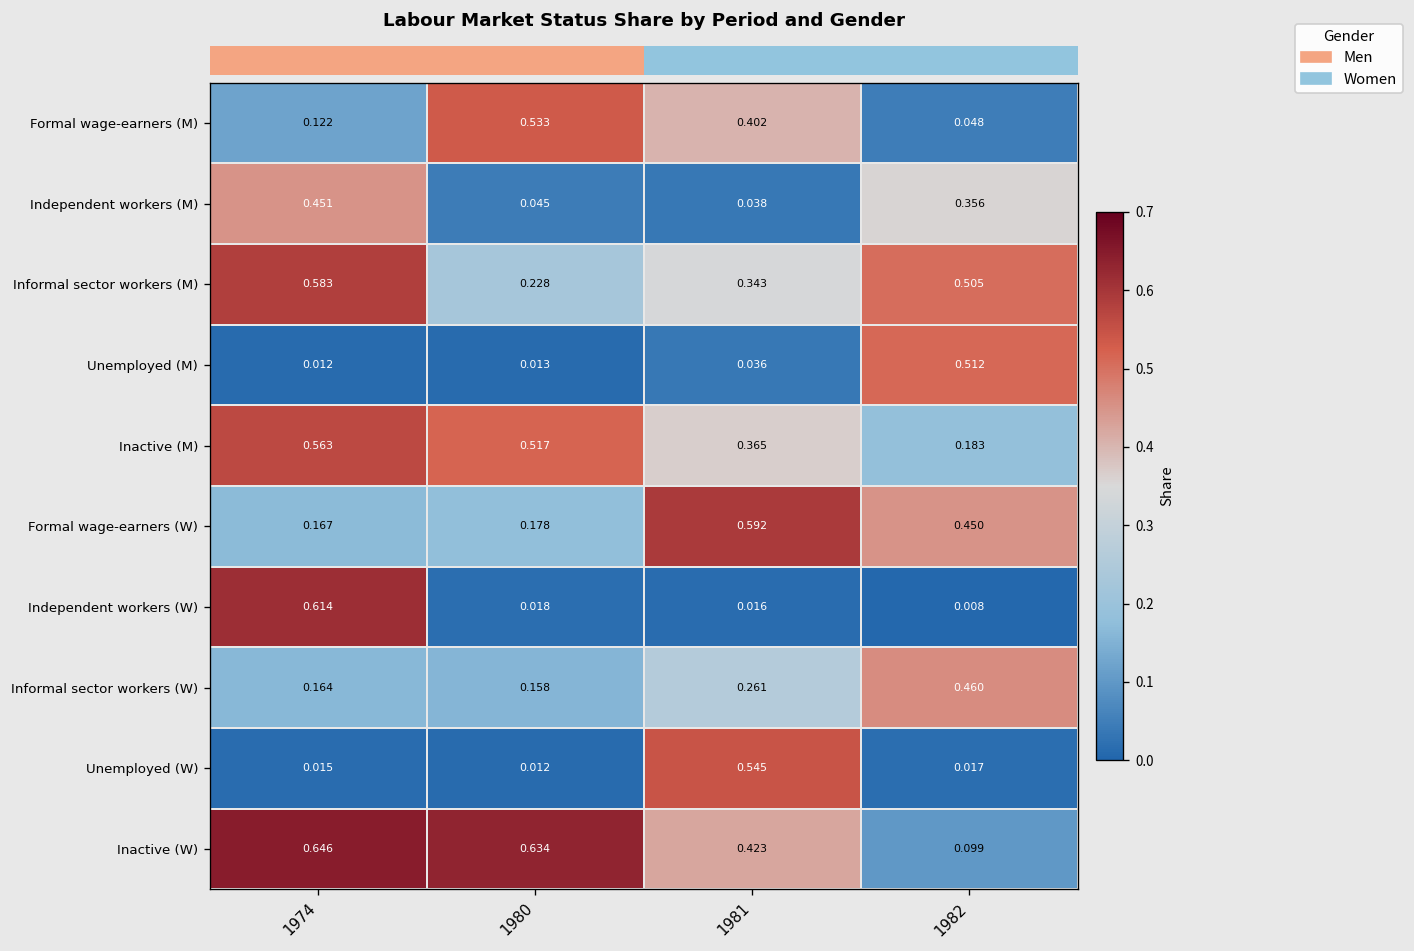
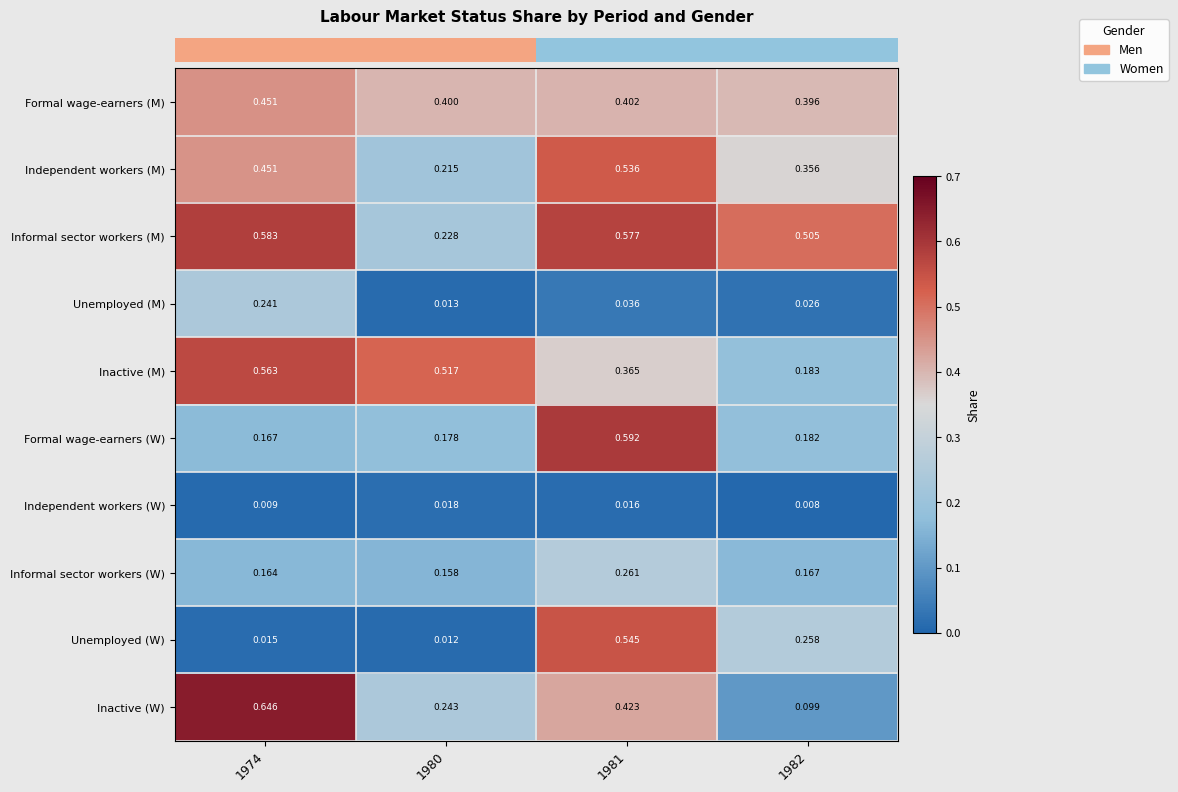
  {
    "Formal wage-earners (M)": {
-     "1974": 0.122,
-     "1980": 0.533,
+     "1974": 0.451,
+     "1980": 0.400,
      "1981": 0.402,
-     "1982": 0.048
+     "1982": 0.396
    },
    "Independent workers (M)": {
      "1974": 0.451,
-     "1980": 0.045,
-     "1981": 0.038,
+     "1980": 0.215,
+     "1981": 0.536,
      "1982": 0.356
    },
    "Informal sector workers (M)": {
      "1974": 0.583,
      "1980": 0.228,
-     "1981": 0.343,
+     "1981": 0.577,
      "1982": 0.505
    },
    "Unemployed (M)": {
-     "1974": 0.012,
+     "1974": 0.241,
      "1980": 0.013,
      "1981": 0.036,
-     "1982": 0.512
+     "1982": 0.026
    },
    "Inactive (M)": {
      "1974": 0.563,
      "1980": 0.517,
      "1981": 0.365,
      "1982": 0.183
    },
    "Formal wage-earners (W)": {
      "1974": 0.167,
      "1980": 0.178,
      "1981": 0.592,
-     "1982": 0.450
+     "1982": 0.182
    },
    "Independent workers (W)": {
-     "1974": 0.614,
+     "1974": 0.009,
      "1980": 0.018,
      "1981": 0.016,
      "1982": 0.008
    },
    "Informal sector workers (W)": {
      "1974": 0.164,
      "1980": 0.158,
      "1981": 0.261,
-     "1982": 0.460
+     "1982": 0.167
    },
    "Unemployed (W)": {
      "1974": 0.015,
      "1980": 0.012,
      "1981": 0.545,
-     "1982": 0.017
+     "1982": 0.258
    },
    "Inactive (W)": {
      "1974": 0.646,
-     "1980": 0.634,
+     "1980": 0.243,
      "1981": 0.423,
      "1982": 0.099
    }
  }
